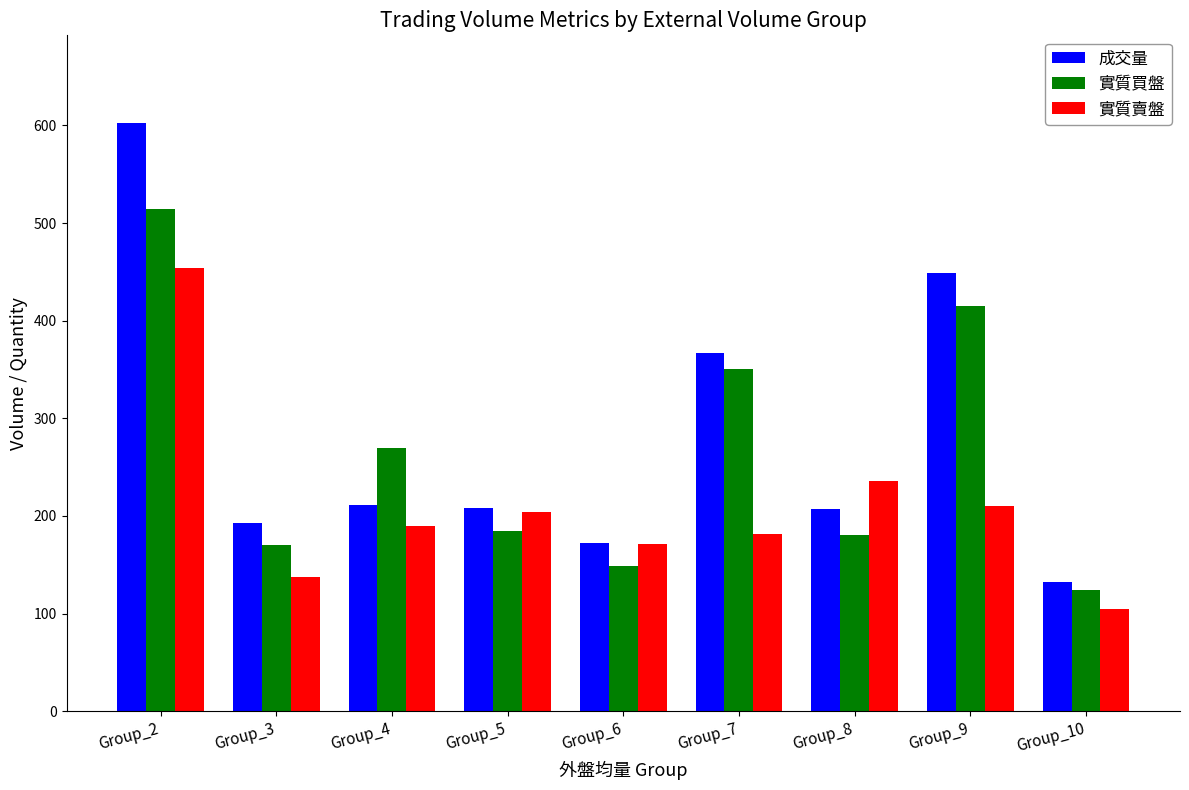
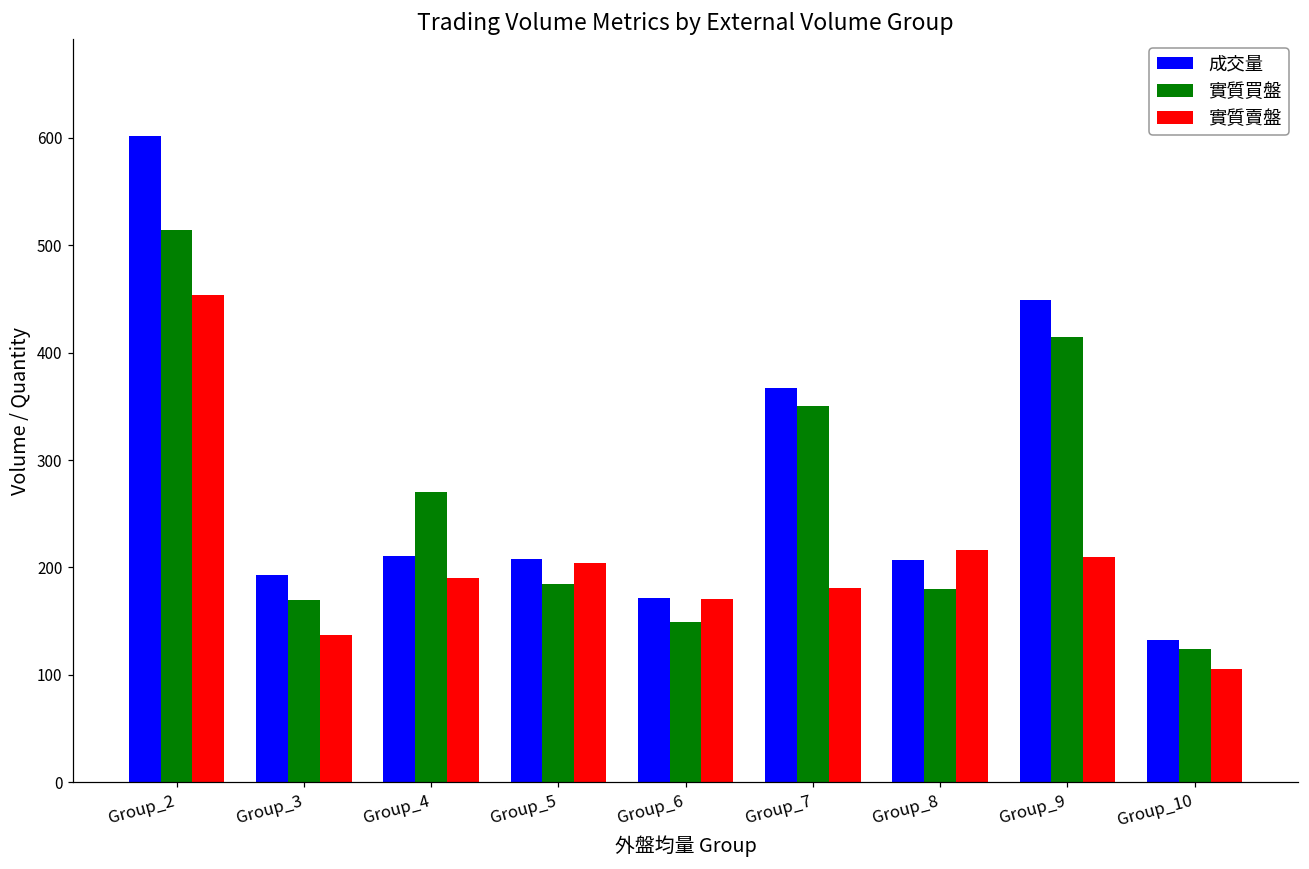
  {
    "成交量": {
      "Group_2": 600,
      "Group_3": 190,
      "Group_4": 210,
      "Group_5": 210,
      "Group_6": 170,
      "Group_7": 370,
      "Group_8": 210,
      "Group_9": 450,
      "Group_10": 130
    },
    "實質買盤": {
      "Group_2": 510,
      "Group_3": 170,
      "Group_4": 270,
      "Group_5": 190,
      "Group_6": 150,
      "Group_7": 350,
      "Group_8": 180,
      "Group_9": 420,
      "Group_10": 120
    },
    "實質賣盤": {
      "Group_2": 450,
      "Group_3": 140,
      "Group_4": 190,
      "Group_5": 200,
      "Group_6": 170,
      "Group_7": 180,
-     "Group_8": 240,
+     "Group_8": 220,
      "Group_9": 210,
      "Group_10": 110
    }
  }
